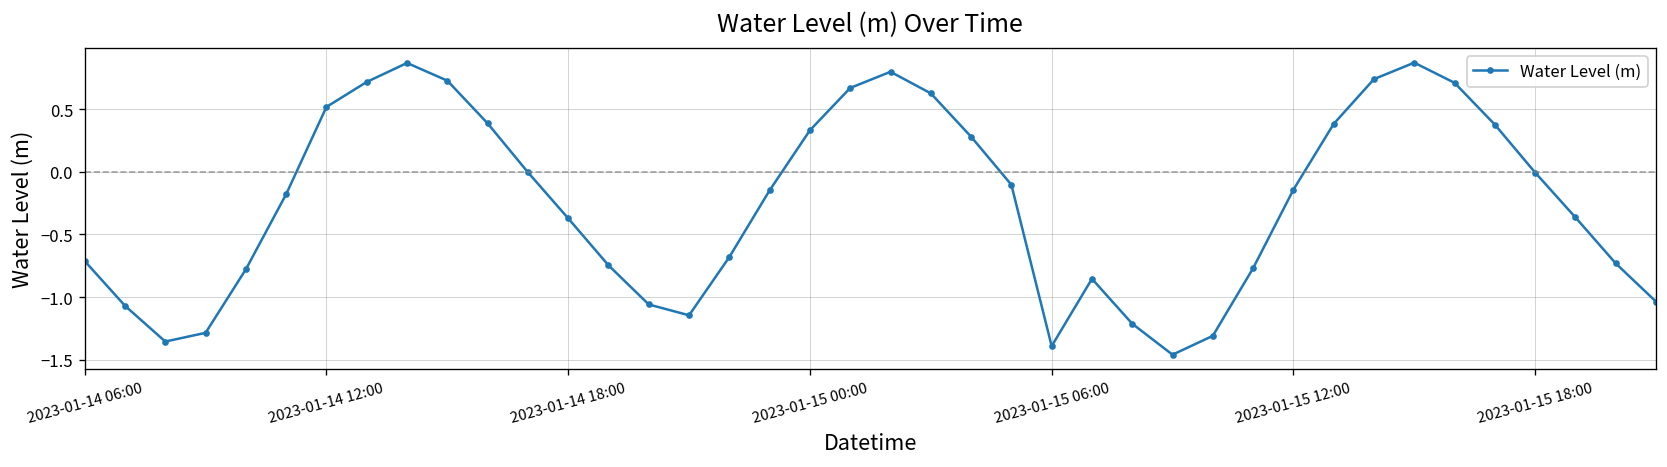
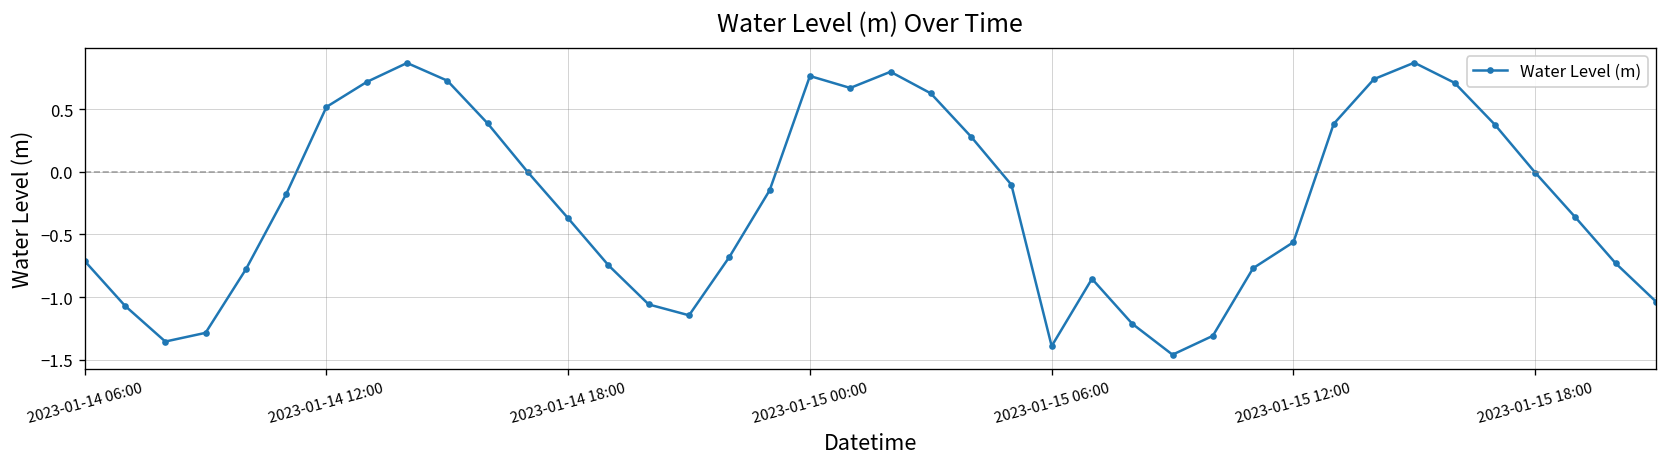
  {
    "2023-01-14 06:00": -0.71,
    "2023-01-14 12:00": 0.52,
    "2023-01-14 18:00": -0.37,
-   "2023-01-15 00:00": 0.33,
+   "2023-01-15 00:00": 0.76,
    "2023-01-15 06:00": -1.39,
-   "2023-01-15 12:00": -0.14,
+   "2023-01-15 12:00": -0.56,
    "2023-01-15 18:00": -0.01
  }
